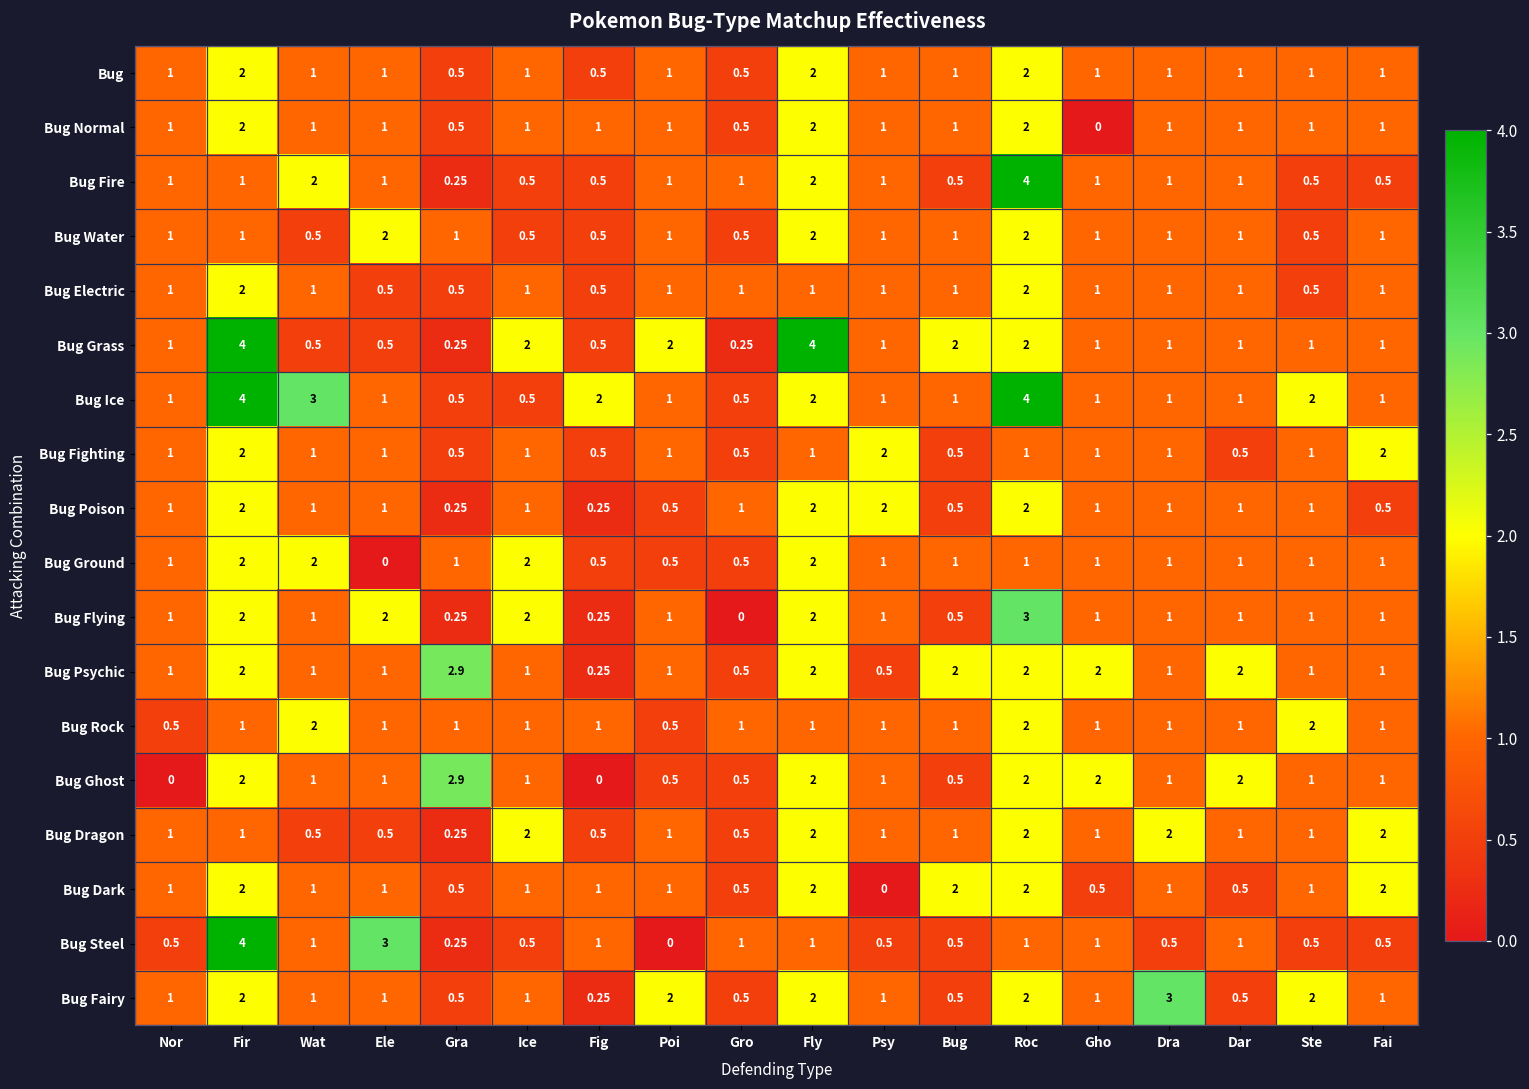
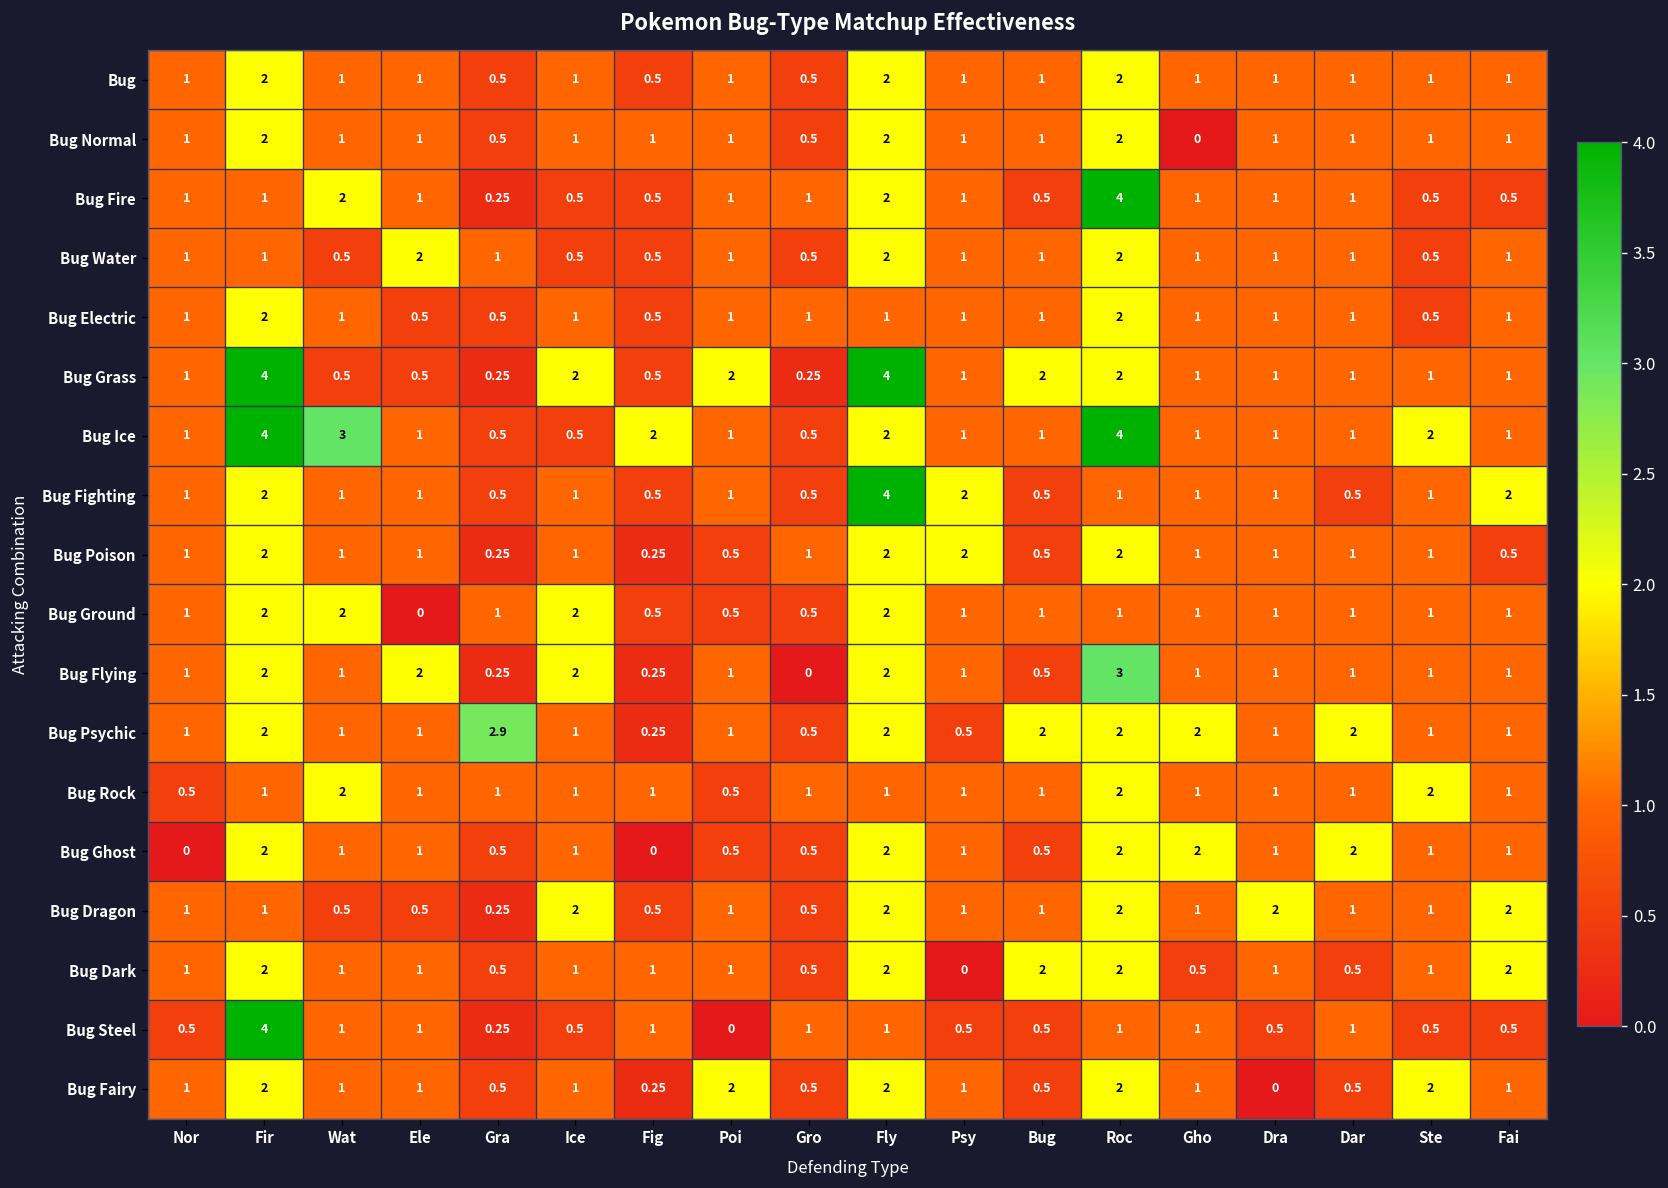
  {
    "Bug Fighting": {
      "Nor": 1,
      "Fir": 2,
      "Wat": 1,
      "Ele": 1,
      "Gra": 0.5,
      "Ice": 1,
      "Fig": 0.5,
      "Poi": 1,
      "Gro": 0.5,
-     "Fly": 1,
+     "Fly": 4,
      "Psy": 2,
      "Bug": 0.5,
      "Roc": 1,
      "Gho": 1,
      "Dra": 1,
      "Dar": 0.5,
      "Ste": 1,
      "Fai": 2
    },
    "Bug Ghost": {
      "Nor": 0,
      "Fir": 2,
      "Wat": 1,
      "Ele": 1,
-     "Gra": 2.9,
+     "Gra": 0.5,
      "Ice": 1,
      "Fig": 0,
      "Poi": 0.5,
      "Gro": 0.5,
      "Fly": 2,
      "Psy": 1,
      "Bug": 0.5,
      "Roc": 2,
      "Gho": 2,
      "Dra": 1,
      "Dar": 2,
      "Ste": 1,
      "Fai": 1
    },
    "Bug Steel": {
      "Nor": 0.5,
      "Fir": 4,
      "Wat": 1,
-     "Ele": 3,
+     "Ele": 1,
      "Gra": 0.25,
      "Ice": 0.5,
      "Fig": 1,
      "Poi": 0,
      "Gro": 1,
      "Fly": 1,
      "Psy": 0.5,
      "Bug": 0.5,
      "Roc": 1,
      "Gho": 1,
      "Dra": 0.5,
      "Dar": 1,
      "Ste": 0.5,
      "Fai": 0.5
    },
    "Bug Fairy": {
      "Nor": 1,
      "Fir": 2,
      "Wat": 1,
      "Ele": 1,
      "Gra": 0.5,
      "Ice": 1,
      "Fig": 0.25,
      "Poi": 2,
      "Gro": 0.5,
      "Fly": 2,
      "Psy": 1,
      "Bug": 0.5,
      "Roc": 2,
      "Gho": 1,
-     "Dra": 3,
+     "Dra": 0,
      "Dar": 0.5,
      "Ste": 2,
      "Fai": 1
    }
  }
